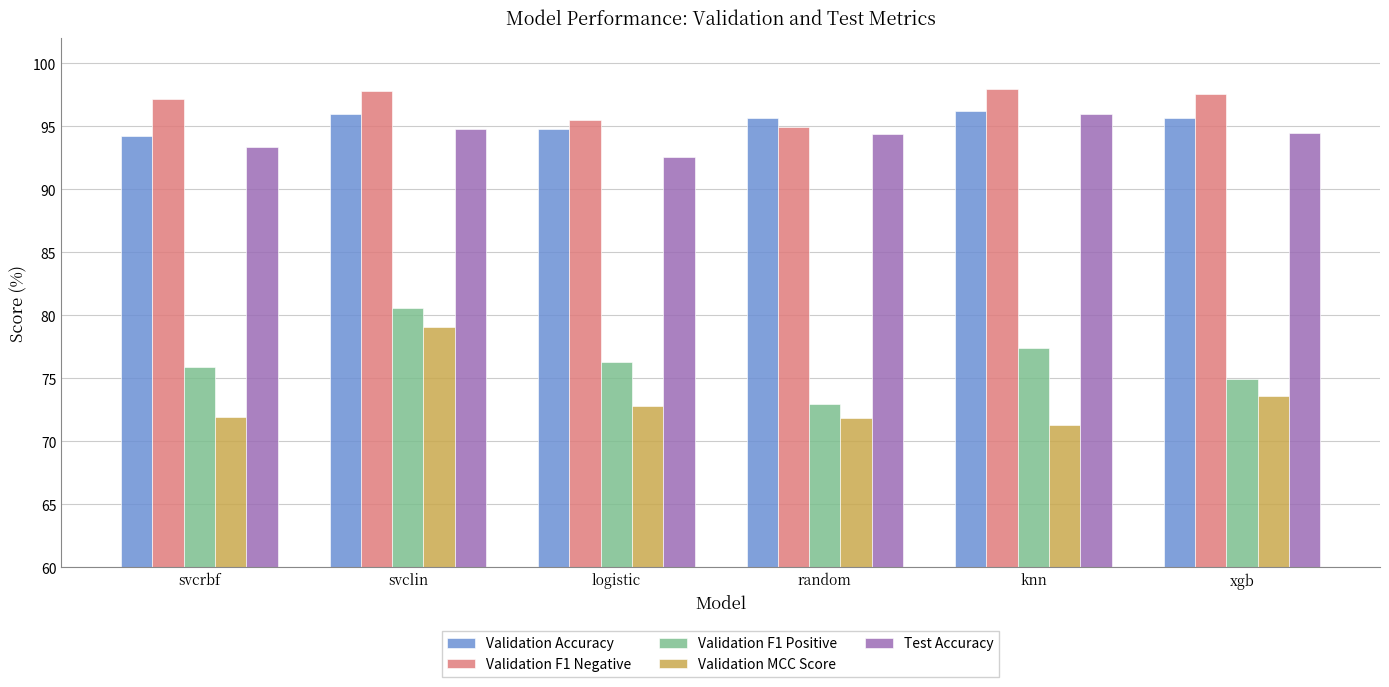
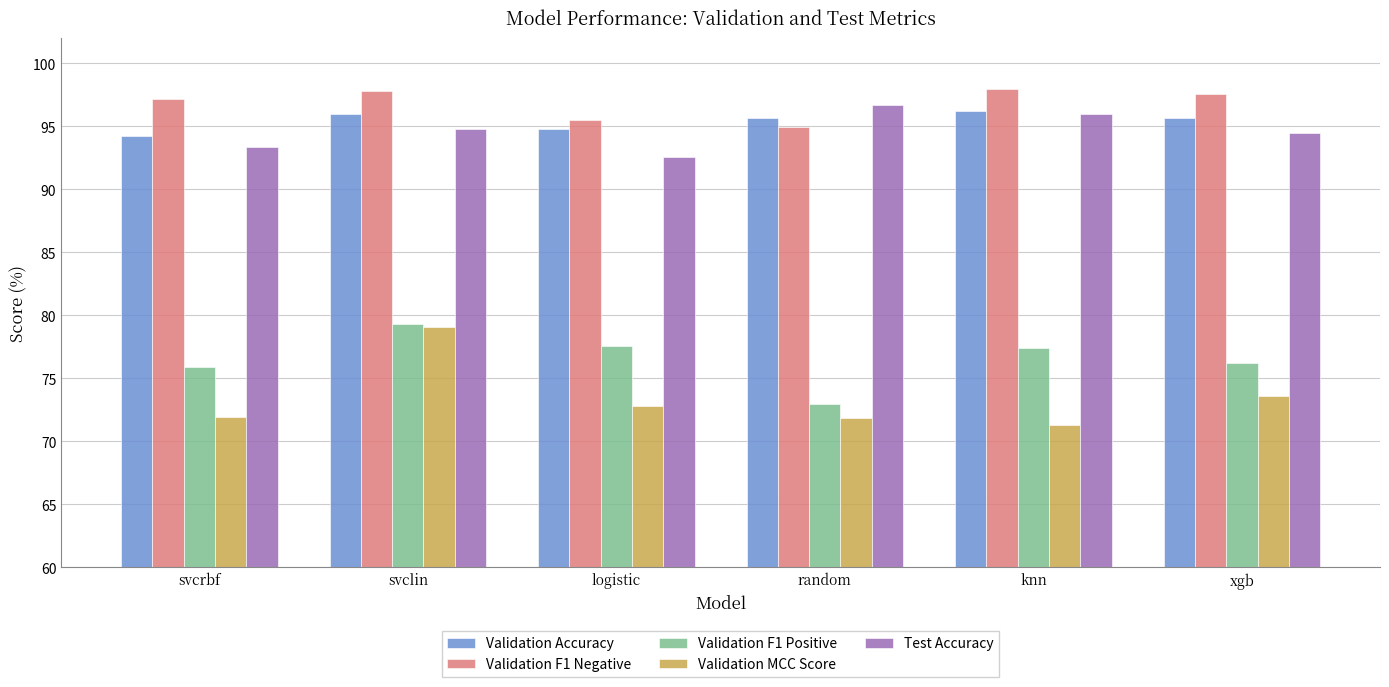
  {
    "Validation Accuracy": {
      "svcrbf": 94.2,
      "svclin": 96.0,
      "logistic": 94.8,
      "random": 95.6,
      "knn": 96.2,
      "xgb": 95.6
    },
    "Validation F1 Negative": {
      "svcrbf": 97.1,
      "svclin": 97.8,
      "logistic": 95.5,
      "random": 95.0,
      "knn": 97.9,
      "xgb": 97.6
    },
    "Validation F1 Positive": {
      "svcrbf": 75.9,
-     "svclin": 80.6,
-     "logistic": 76.3,
+     "svclin": 79.4,
+     "logistic": 77.6,
      "random": 72.9,
      "knn": 77.4,
-     "xgb": 75.0
+     "xgb": 76.2
    },
    "Validation MCC Score": {
      "svcrbf": 71.9,
      "svclin": 79.0,
      "logistic": 72.8,
      "random": 71.8,
      "knn": 71.3,
      "xgb": 73.6
    },
    "Test Accuracy": {
      "svcrbf": 93.3,
      "svclin": 94.8,
      "logistic": 92.6,
-     "random": 94.4,
+     "random": 96.7,
      "knn": 95.9,
      "xgb": 94.5
    }
  }
